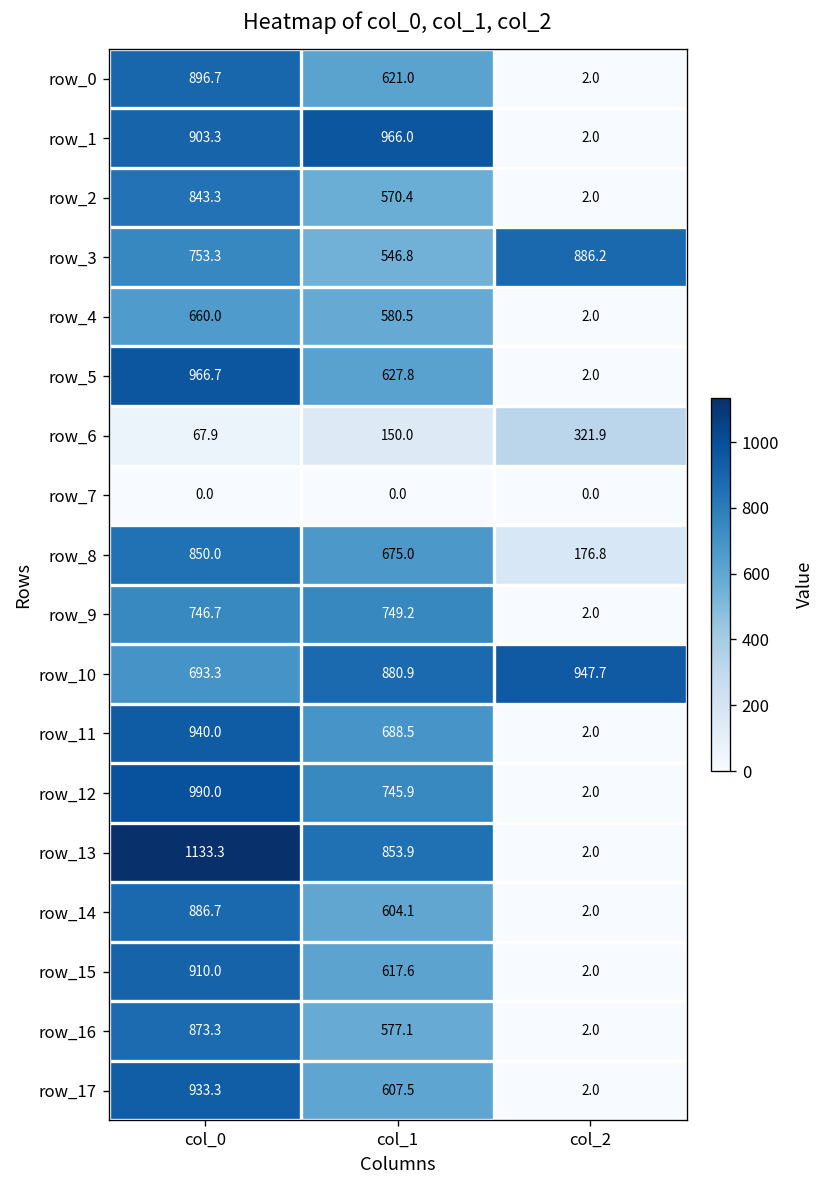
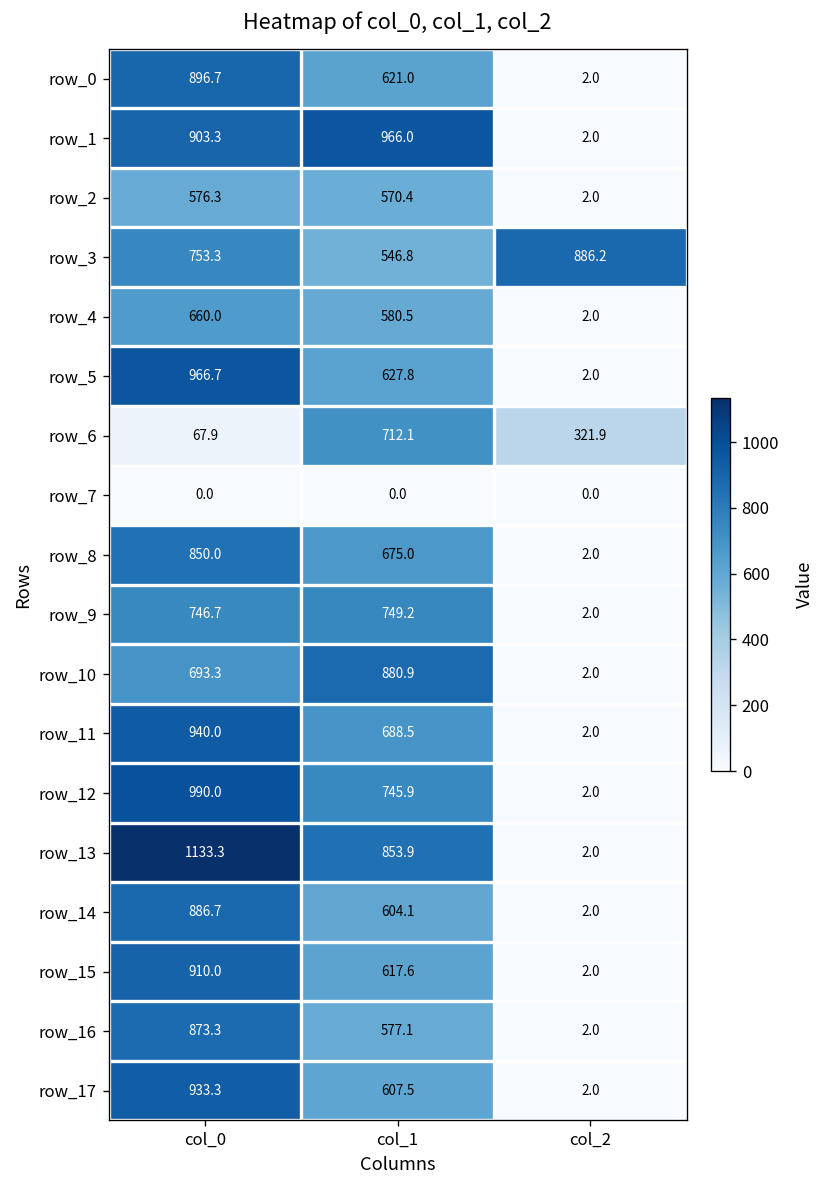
  {
    "row_0": {
      "col_0": 896.7,
      "col_1": 621.0,
      "col_2": 2.0
    },
    "row_1": {
      "col_0": 903.3,
      "col_1": 966.0,
      "col_2": 2.0
    },
    "row_2": {
-     "col_0": 843.3,
+     "col_0": 576.3,
      "col_1": 570.4,
      "col_2": 2.0
    },
    "row_3": {
      "col_0": 753.3,
      "col_1": 546.8,
      "col_2": 886.2
    },
    "row_4": {
      "col_0": 660.0,
      "col_1": 580.5,
      "col_2": 2.0
    },
    "row_5": {
      "col_0": 966.7,
      "col_1": 627.8,
      "col_2": 2.0
    },
    "row_6": {
      "col_0": 67.9,
-     "col_1": 150.0,
+     "col_1": 712.1,
      "col_2": 321.9
    },
    "row_7": {
      "col_0": 0.0,
      "col_1": 0.0,
      "col_2": 0.0
    },
    "row_8": {
      "col_0": 850.0,
      "col_1": 675.0,
-     "col_2": 176.8
+     "col_2": 2.0
    },
    "row_9": {
      "col_0": 746.7,
      "col_1": 749.2,
      "col_2": 2.0
    },
    "row_10": {
      "col_0": 693.3,
      "col_1": 880.9,
-     "col_2": 947.7
+     "col_2": 2.0
    },
    "row_11": {
      "col_0": 940.0,
      "col_1": 688.5,
      "col_2": 2.0
    },
    "row_12": {
      "col_0": 990.0,
      "col_1": 745.9,
      "col_2": 2.0
    },
    "row_13": {
      "col_0": 1133.3,
      "col_1": 853.9,
      "col_2": 2.0
    },
    "row_14": {
      "col_0": 886.7,
      "col_1": 604.1,
      "col_2": 2.0
    },
    "row_15": {
      "col_0": 910.0,
      "col_1": 617.6,
      "col_2": 2.0
    },
    "row_16": {
      "col_0": 873.3,
      "col_1": 577.1,
      "col_2": 2.0
    },
    "row_17": {
      "col_0": 933.3,
      "col_1": 607.5,
      "col_2": 2.0
    }
  }
